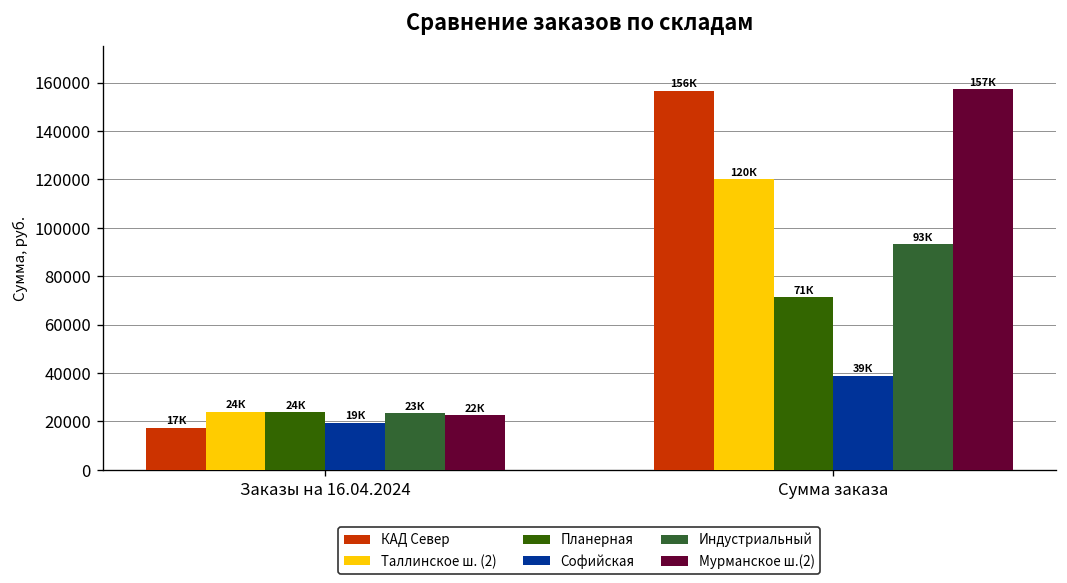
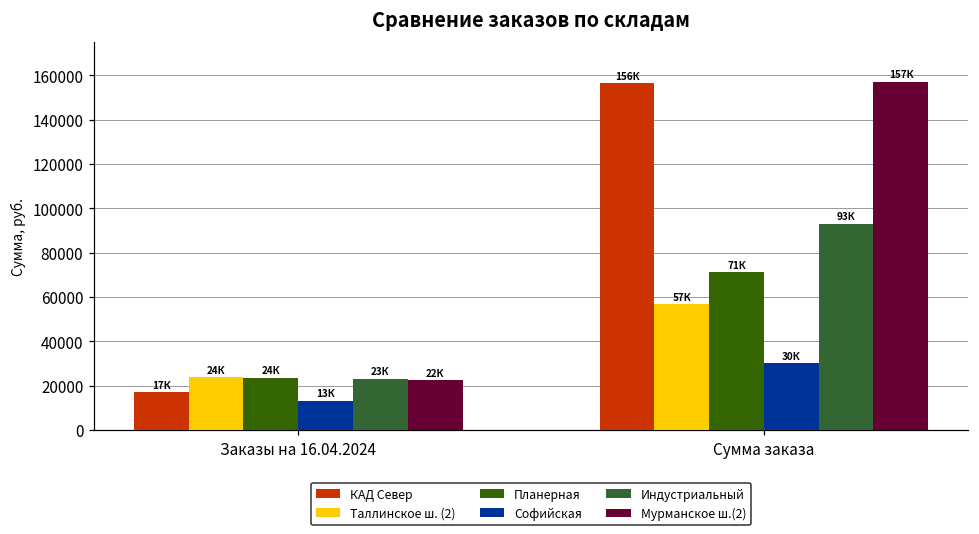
  {
    "Таллинское ш. (2)": {
-     "Сумма заказа": "120К"
+     "Сумма заказа": "57К"
    },
    "Софийская": {
-     "Заказы на 16.04.2024": "19К",
-     "Сумма заказа": "39К"
+     "Заказы на 16.04.2024": "13К",
+     "Сумма заказа": "30К"
    }
  }
